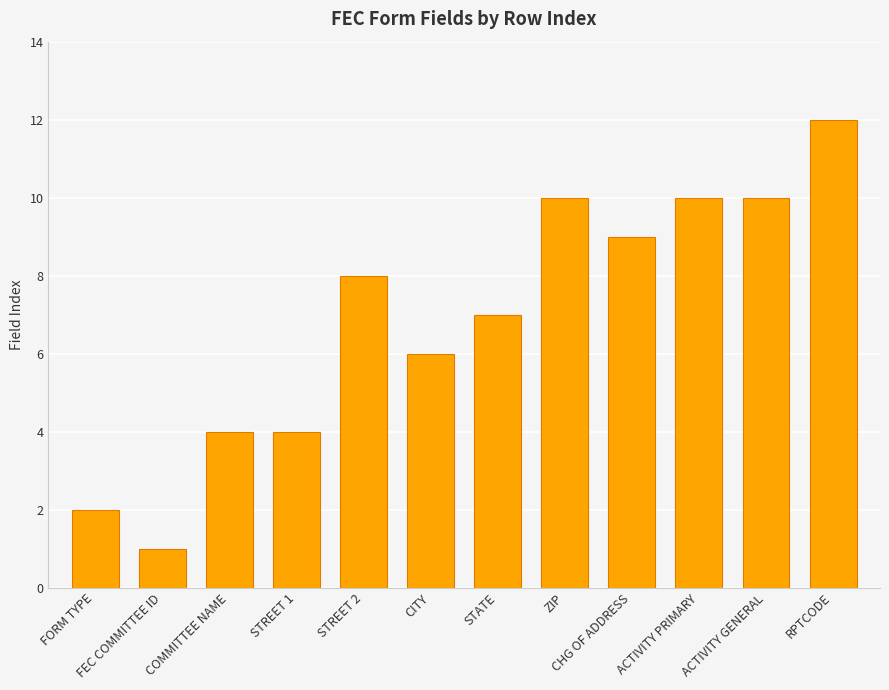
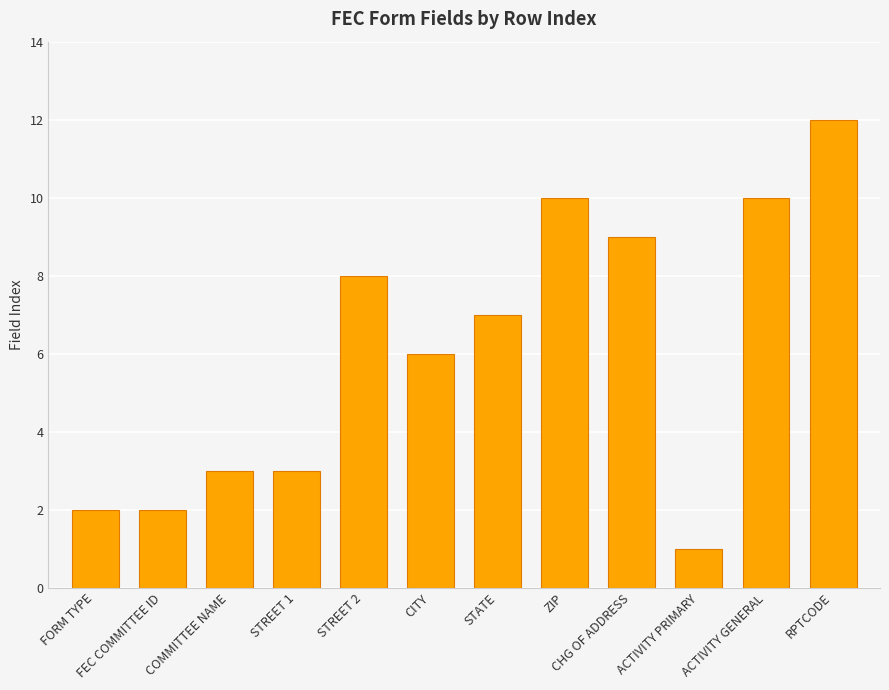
  {
    "FORM TYPE": 2,
-   "FEC COMMITTEE ID": 1,
-   "COMMITTEE NAME": 4,
-   "STREET 1": 4,
+   "FEC COMMITTEE ID": 2,
+   "COMMITTEE NAME": 3,
+   "STREET 1": 3,
    "STREET 2": 8,
    "CITY": 6,
    "STATE": 7,
    "ZIP": 10,
    "CHG OF ADDRESS": 9,
-   "ACTIVITY PRIMARY": 10,
+   "ACTIVITY PRIMARY": 1,
    "ACTIVITY GENERAL": 10,
    "RPTCODE": 12
  }
